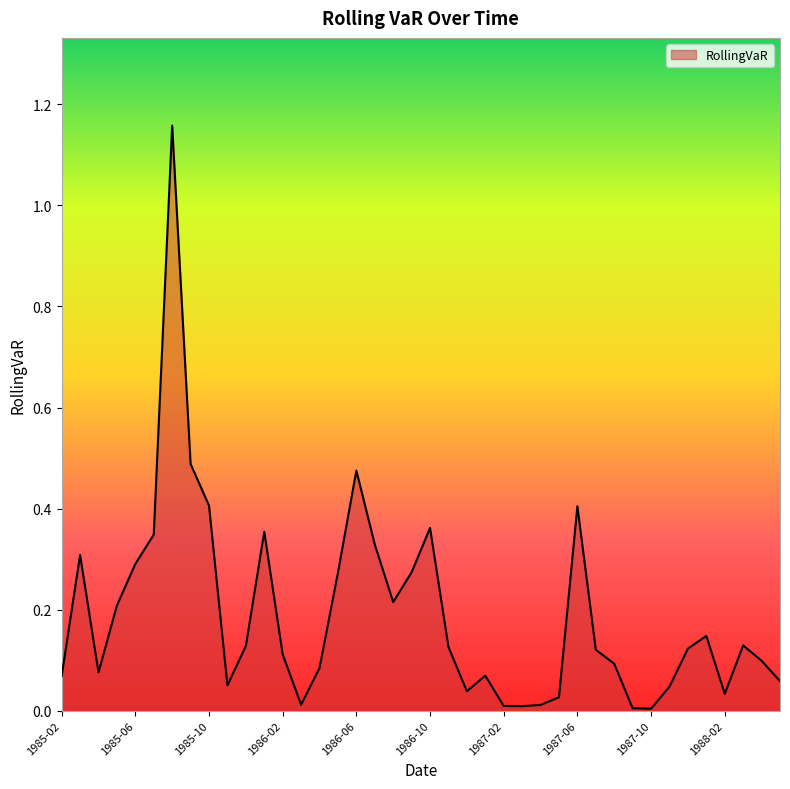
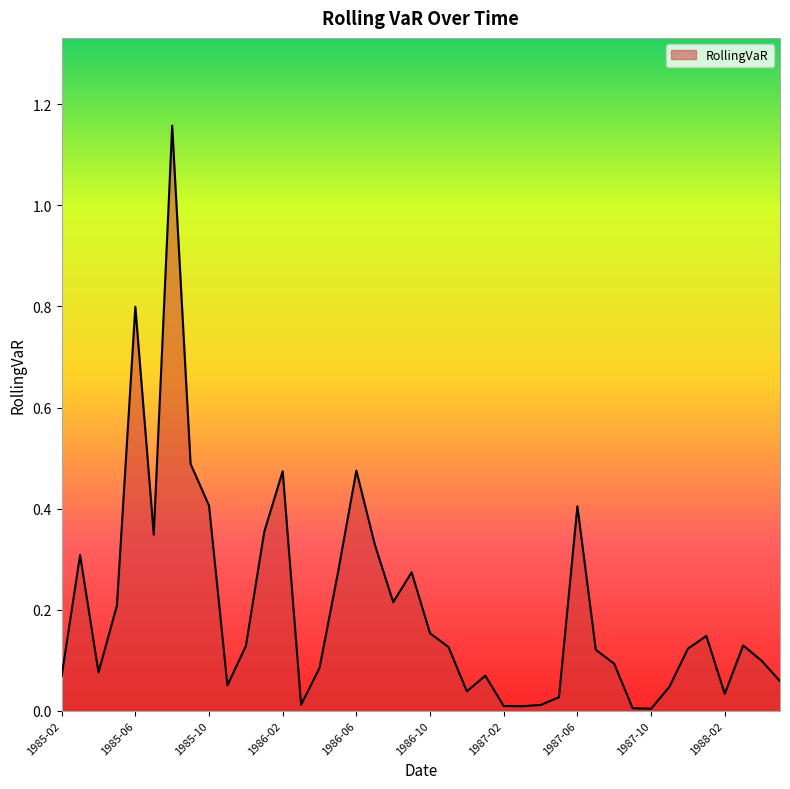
  {
    "1985-02": 0.07,
-   "1985-06": 0.29,
+   "1985-06": 0.80,
    "1985-10": 0.41,
-   "1986-02": 0.11,
+   "1986-02": 0.47,
    "1986-06": 0.48,
-   "1986-10": 0.36,
+   "1986-10": 0.15,
    "1987-02": 0.01,
    "1987-06": 0.40,
    "1987-10": 0.00,
    "1988-02": 0.03
  }
